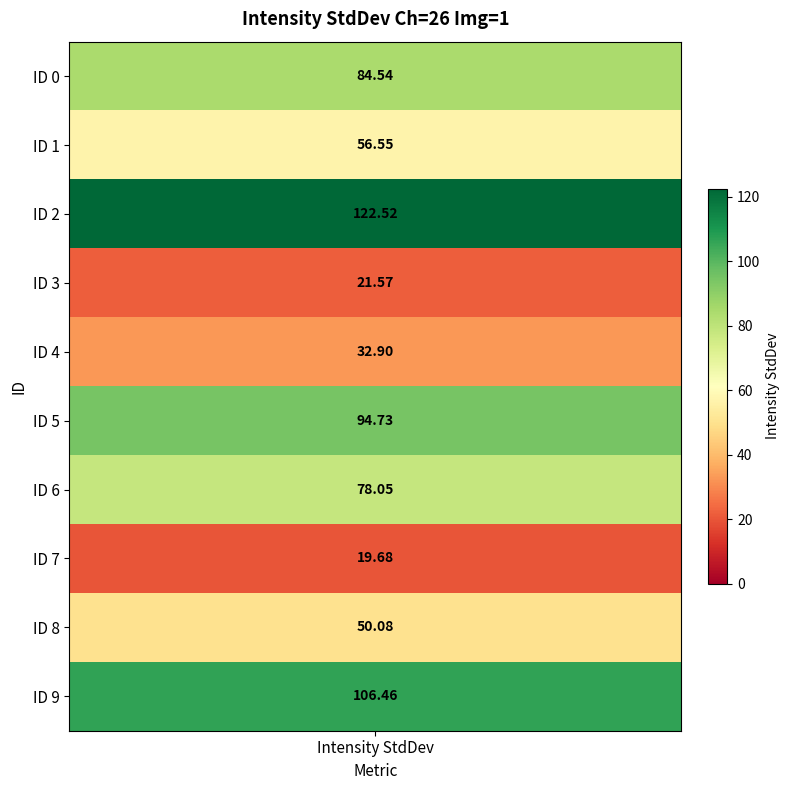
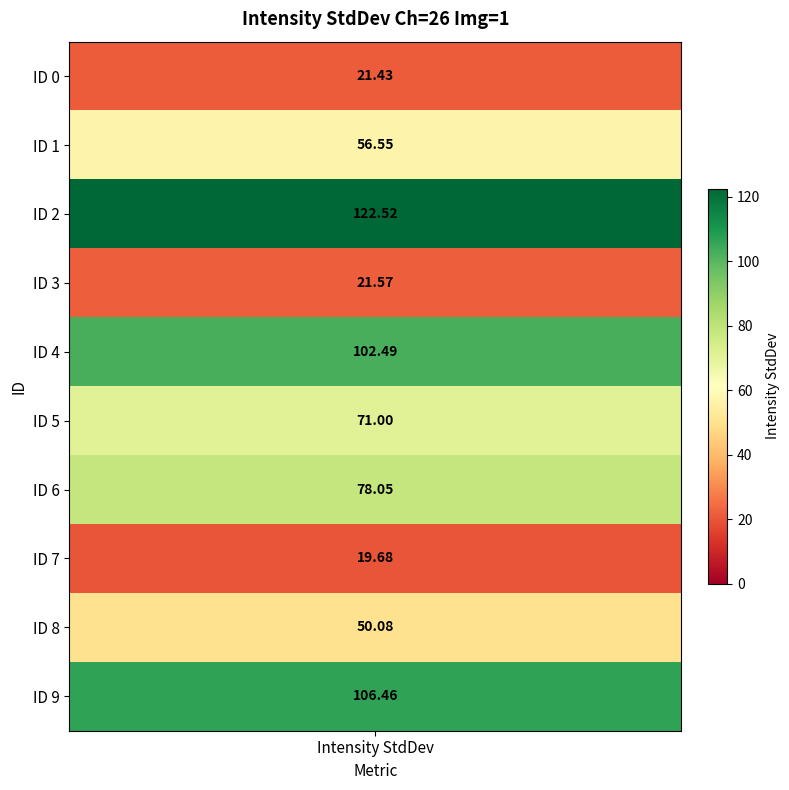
  {
    "ID 0": {
-     "Intensity StdDev": 84.54
+     "Intensity StdDev": 21.43
    },
    "ID 1": {
      "Intensity StdDev": 56.55
    },
    "ID 2": {
      "Intensity StdDev": 122.52
    },
    "ID 3": {
      "Intensity StdDev": 21.57
    },
    "ID 4": {
-     "Intensity StdDev": 32.90
+     "Intensity StdDev": 102.49
    },
    "ID 5": {
-     "Intensity StdDev": 94.73
+     "Intensity StdDev": 71.00
    },
    "ID 6": {
      "Intensity StdDev": 78.05
    },
    "ID 7": {
      "Intensity StdDev": 19.68
    },
    "ID 8": {
      "Intensity StdDev": 50.08
    },
    "ID 9": {
      "Intensity StdDev": 106.46
    }
  }
